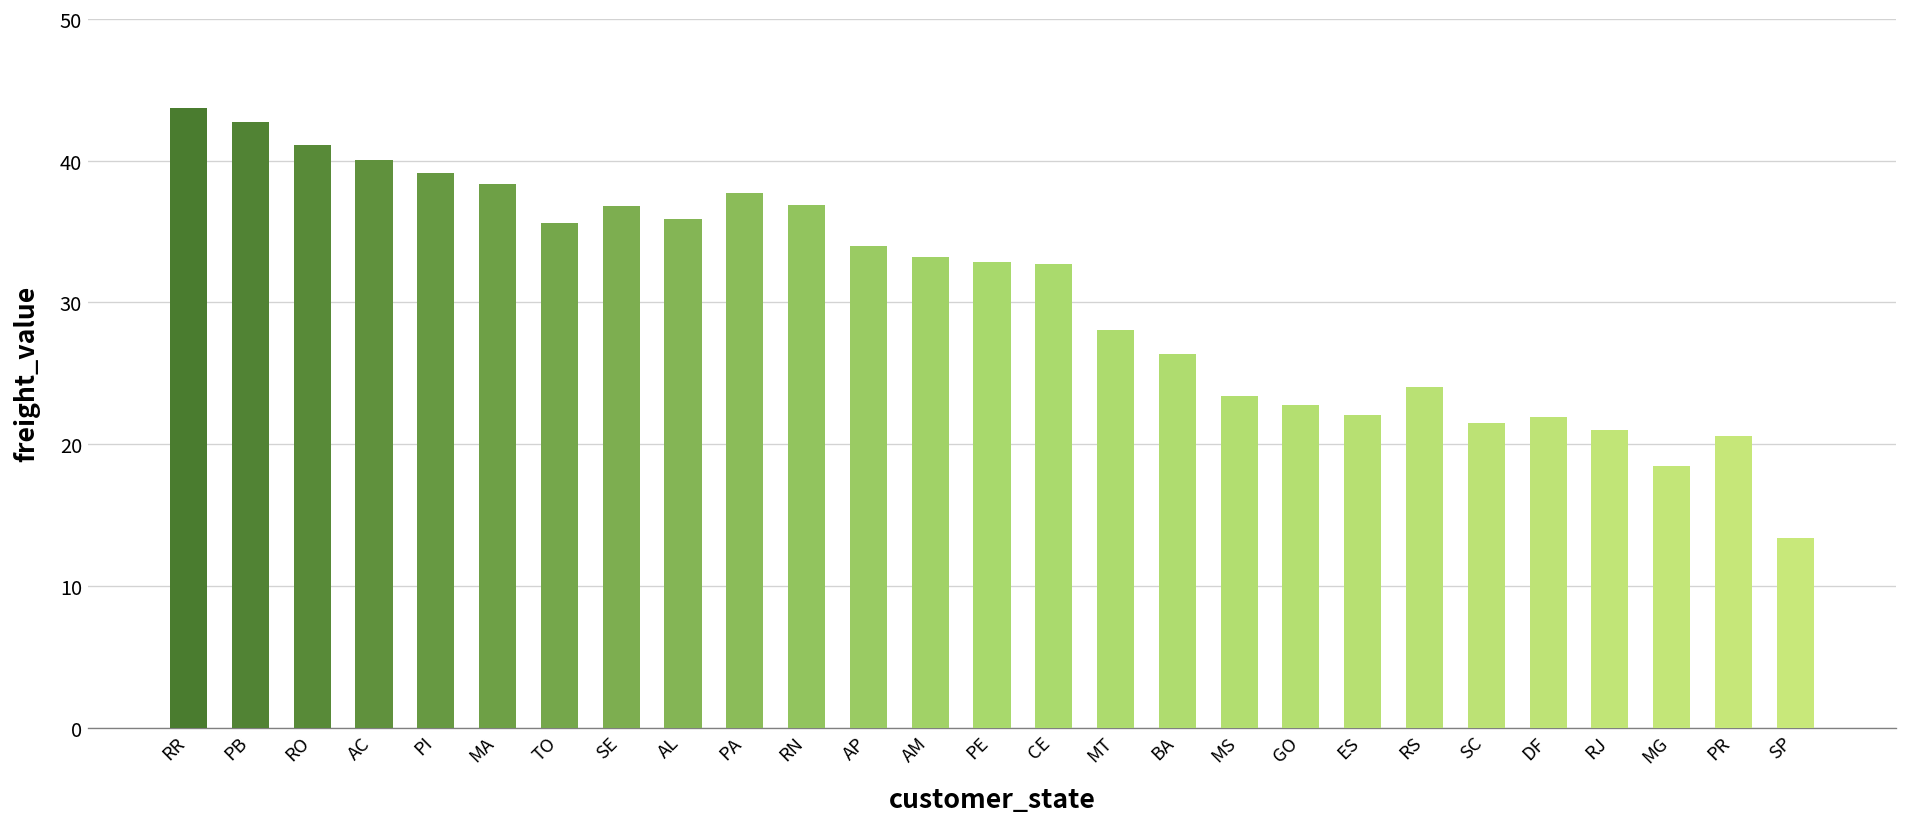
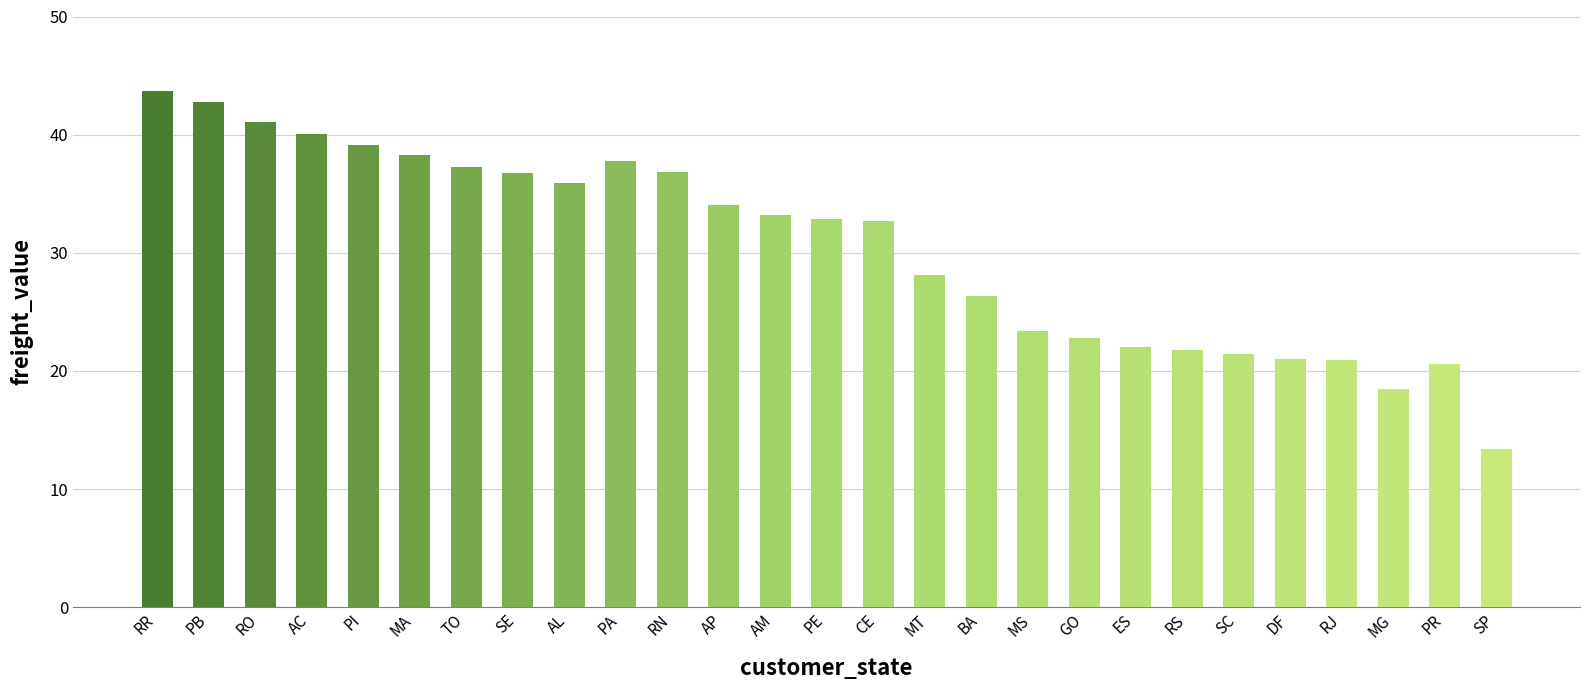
  {
    "RR": 43.7,
    "PB": 42.8,
    "RO": 41.1,
    "AC": 40.1,
    "PI": 39.2,
    "MA": 38.3,
-   "TO": 35.6,
+   "TO": 37.2,
    "SE": 36.8,
    "AL": 35.9,
    "PA": 37.7,
    "RN": 36.9,
    "AP": 34.0,
    "AM": 33.2,
    "PE": 32.9,
    "CE": 32.7,
    "MT": 28.1,
    "BA": 26.4,
    "MS": 23.4,
    "GO": 22.8,
    "ES": 22.0,
-   "RS": 24.1,
+   "RS": 21.7,
    "SC": 21.5,
-   "DF": 21.9,
+   "DF": 21.0,
    "RJ": 21.0,
    "MG": 18.5,
    "PR": 20.6,
    "SP": 13.4
  }
